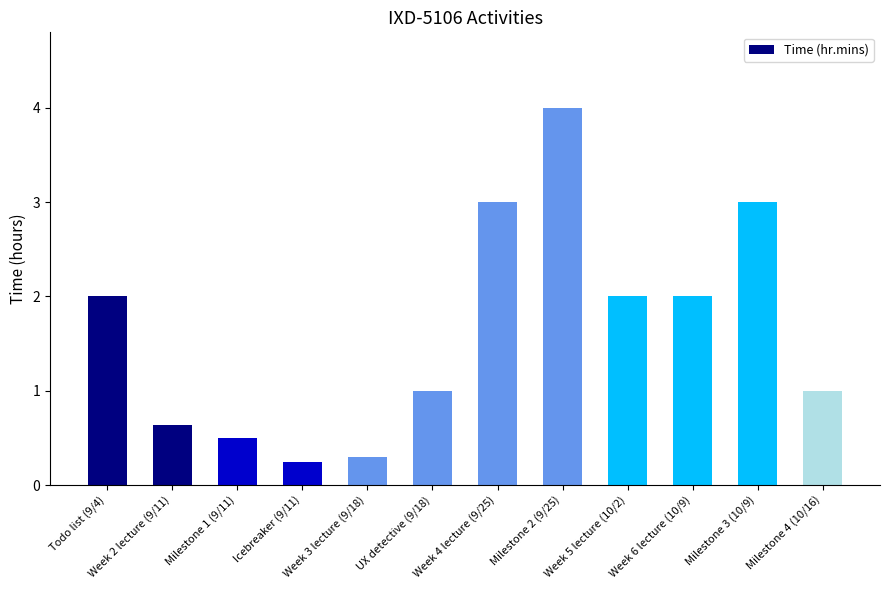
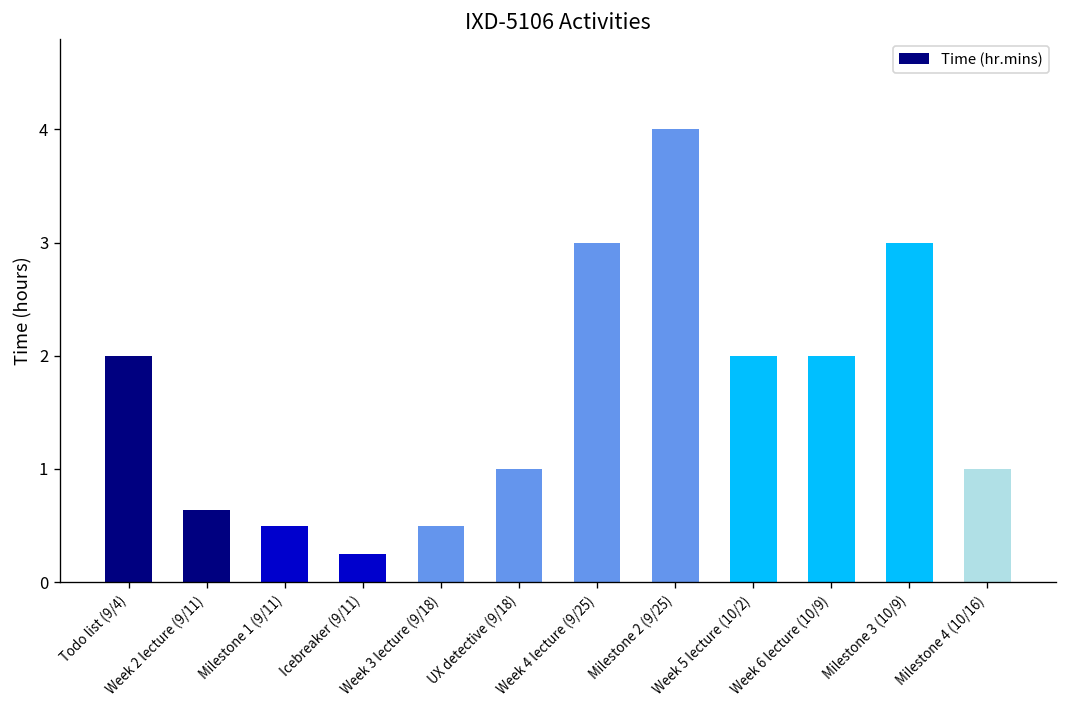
  {
    "Todo list (9/4)": 2.0,
    "Week 2 lecture (9/11)": 0.6,
    "Milestone 1 (9/11)": 0.5,
    "Icebreaker (9/11)": 0.3,
-   "Week 3 lecture (9/18)": 0.3,
+   "Week 3 lecture (9/18)": 0.5,
    "UX detective (9/18)": 1.0,
    "Week 4 lecture (9/25)": 3.0,
    "Milestone 2 (9/25)": 4.0,
    "Week 5 lecture (10/2)": 2.0,
    "Week 6 lecture (10/9)": 2.0,
    "Milestone 3 (10/9)": 3.0,
    "Milestone 4 (10/16)": 1.0
  }
